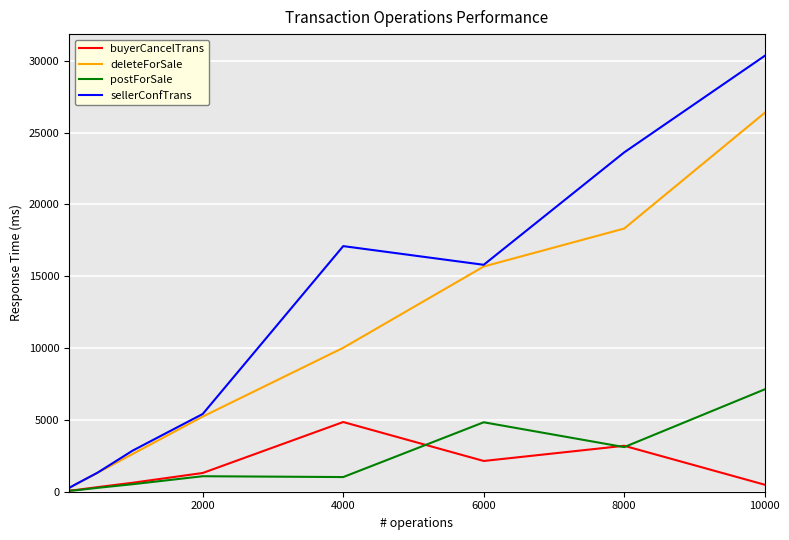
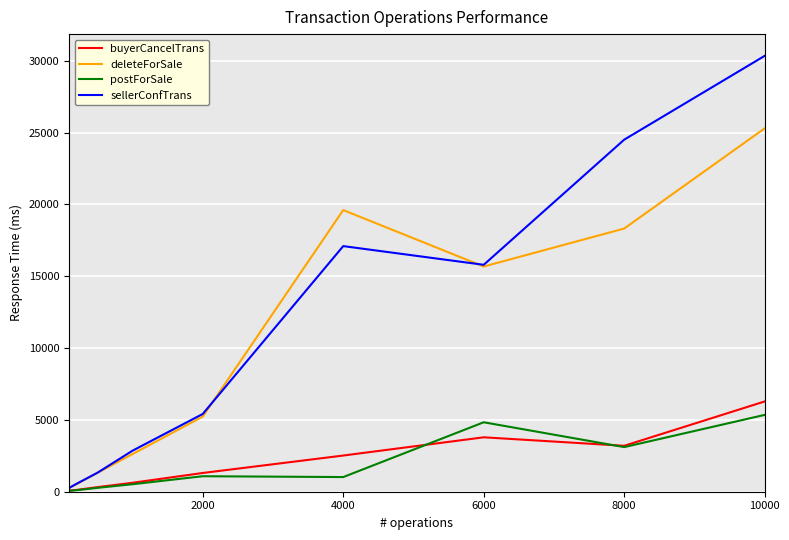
  {
    "buyerCancelTrans": {
      "2000": 1300,
-     "4000": 4900,
-     "6000": 2100,
-     "10000": 500
+     "4000": 2500,
+     "6000": 3800,
+     "10000": 6300
    },
    "deleteForSale": {
      "2000": 5200,
-     "4000": 10000,
+     "4000": 19600,
      "8000": 18300,
-     "10000": 26400
+     "10000": 25300
    },
    "postForSale": {
      "2000": 1100,
      "4000": 1000,
      "6000": 4800,
-     "10000": 7100
+     "10000": 5400
    },
    "sellerConfTrans": {
      "2000": 5400,
      "4000": 17100,
-     "8000": 23600,
+     "8000": 24500,
      "10000": 30400
    }
  }
